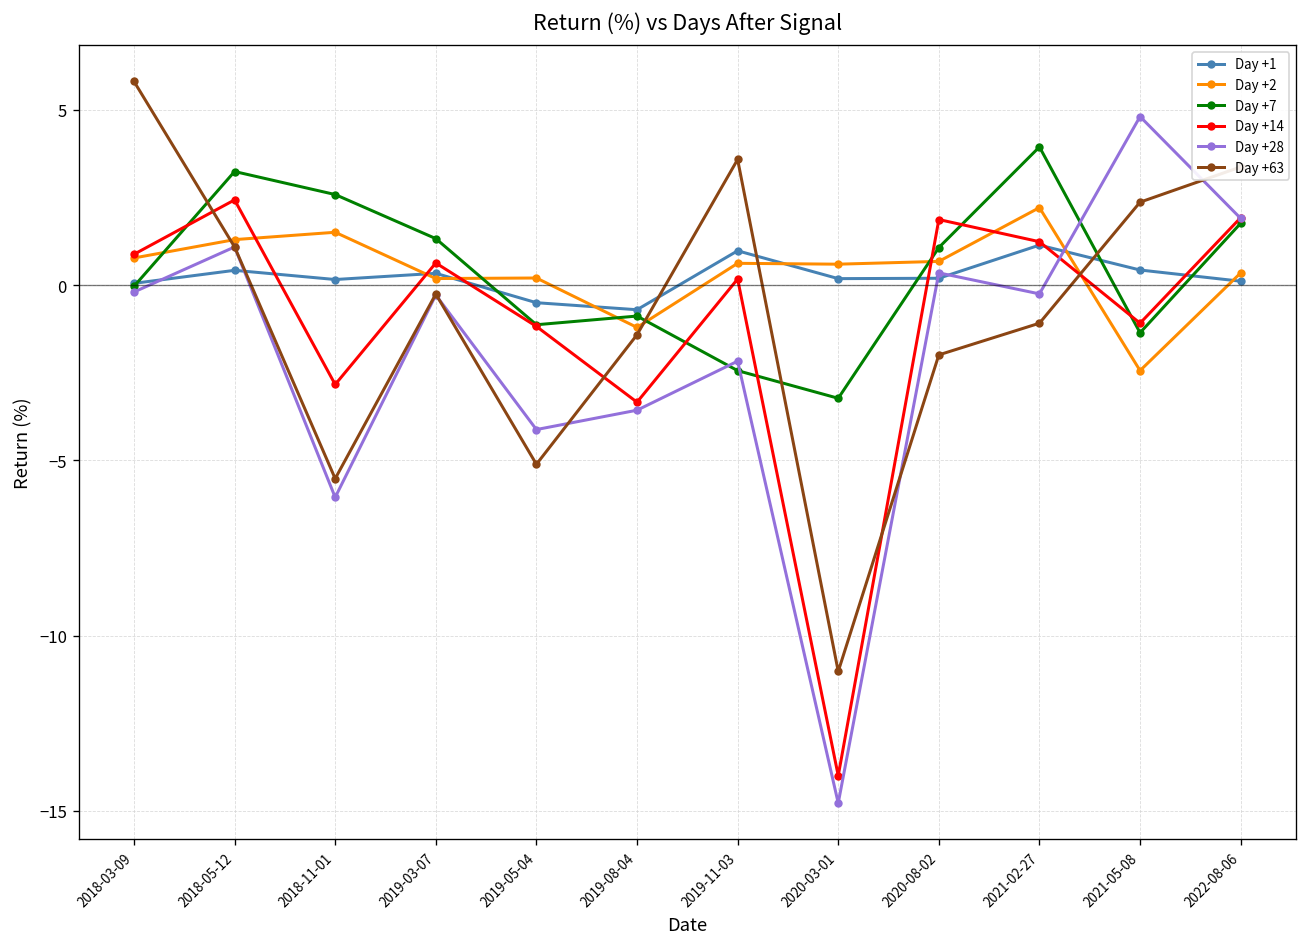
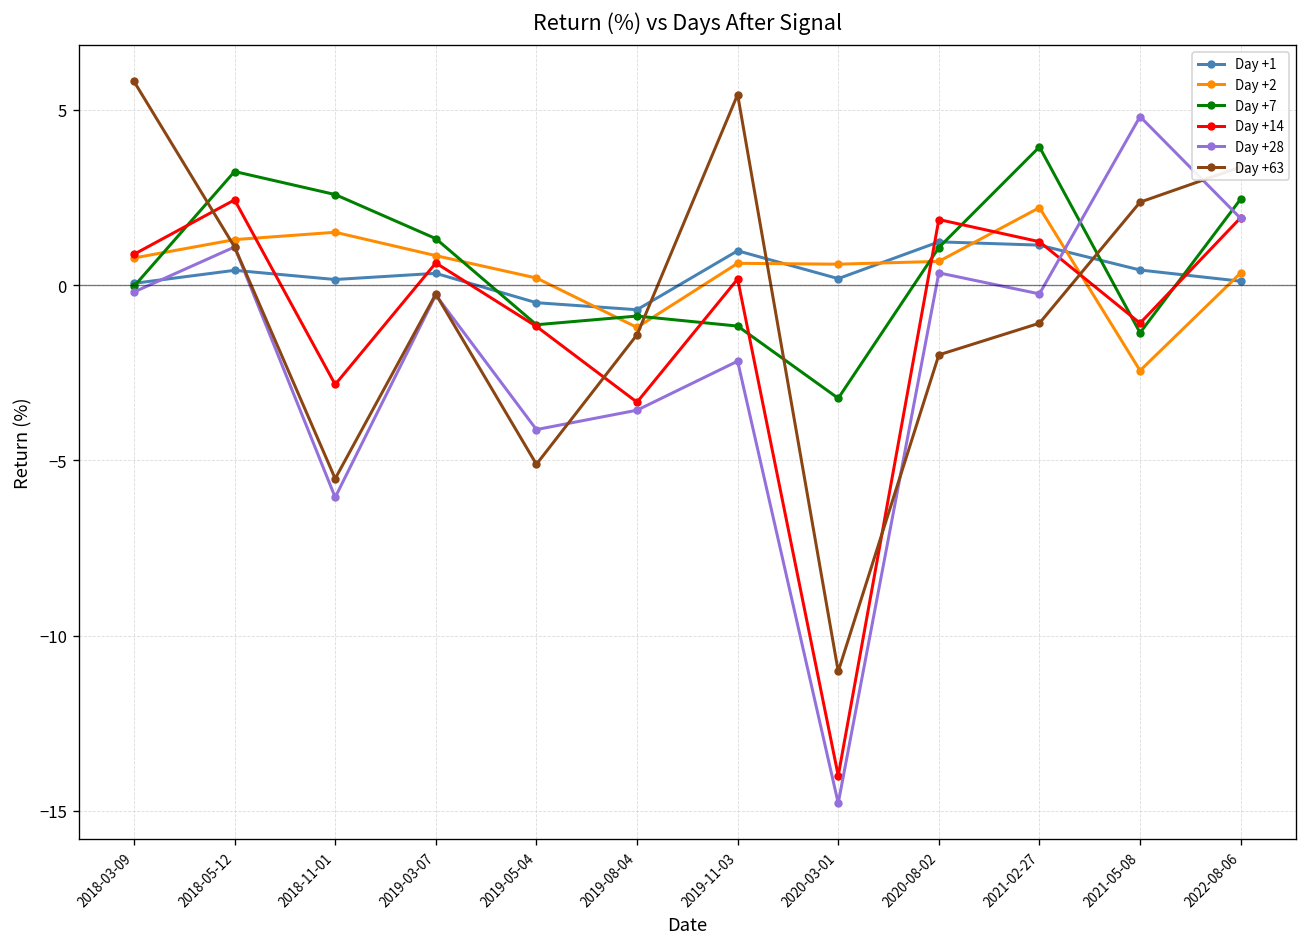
  {
    "Day +1": {
      "2018-05-12": 0.4,
      "2018-11-01": 0.2,
      "2019-03-07": 0.3,
      "2019-05-04": -0.5,
      "2019-08-04": -0.7,
      "2019-11-03": 1.0,
      "2020-03-01": 0.2,
-     "2020-08-02": 0.2,
+     "2020-08-02": 1.2,
      "2021-02-27": 1.1,
      "2021-05-08": 0.4,
      "2022-08-06": 0.1
    },
    "Day +2": {
      "2018-03-09": 0.8,
      "2018-05-12": 1.3,
      "2018-11-01": 1.5,
-     "2019-03-07": 0.2,
+     "2019-03-07": 0.8,
      "2019-05-04": 0.2,
      "2019-08-04": -1.2,
      "2019-11-03": 0.6,
      "2020-03-01": 0.6,
      "2020-08-02": 0.7,
      "2021-02-27": 2.2,
      "2021-05-08": -2.4,
      "2022-08-06": 0.3
    },
    "Day +7": {
      "2018-05-12": 3.2,
      "2018-11-01": 2.6,
      "2019-03-07": 1.3,
      "2019-08-04": -0.9,
-     "2019-11-03": -2.4,
+     "2019-11-03": -1.2,
      "2020-03-01": -3.2,
      "2020-08-02": 1.1,
      "2021-02-27": 3.9,
      "2021-05-08": -1.4,
-     "2022-08-06": 1.8
+     "2022-08-06": 2.5
    },
    "Day +14": {
      "2018-03-09": 0.9,
      "2018-05-12": 2.4,
      "2018-11-01": -2.8,
      "2019-03-07": 0.6,
      "2019-08-04": -3.3,
      "2019-11-03": 0.2,
      "2020-03-01": -14.0,
      "2020-08-02": 1.9,
      "2021-02-27": 1.2,
      "2021-05-08": -1.1
    },
    "Day +28": {
      "2018-03-09": -0.2,
      "2018-11-01": -6.1,
      "2019-05-04": -4.1,
      "2019-08-04": -3.6,
      "2019-11-03": -2.2,
      "2020-03-01": -14.8,
      "2020-08-02": 0.3,
      "2021-02-27": -0.3,
      "2021-05-08": 4.8
    },
    "Day +63": {
      "2018-03-09": 5.8,
      "2018-11-01": -5.5,
      "2019-05-04": -5.1,
      "2019-08-04": -1.4,
-     "2019-11-03": 3.6,
+     "2019-11-03": 5.4,
      "2020-03-01": -11.0,
      "2020-08-02": -2.0,
      "2021-02-27": -1.1,
      "2021-05-08": 2.4
    }
  }
